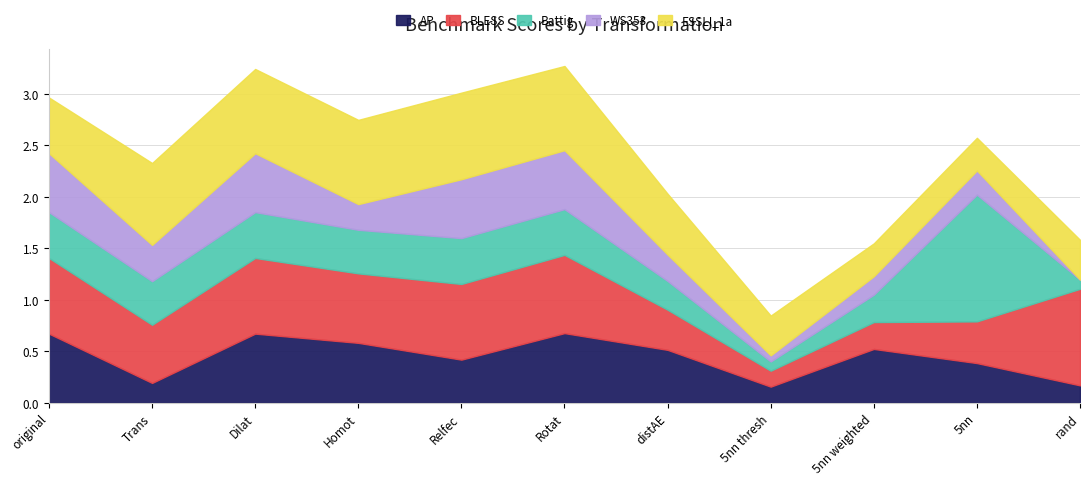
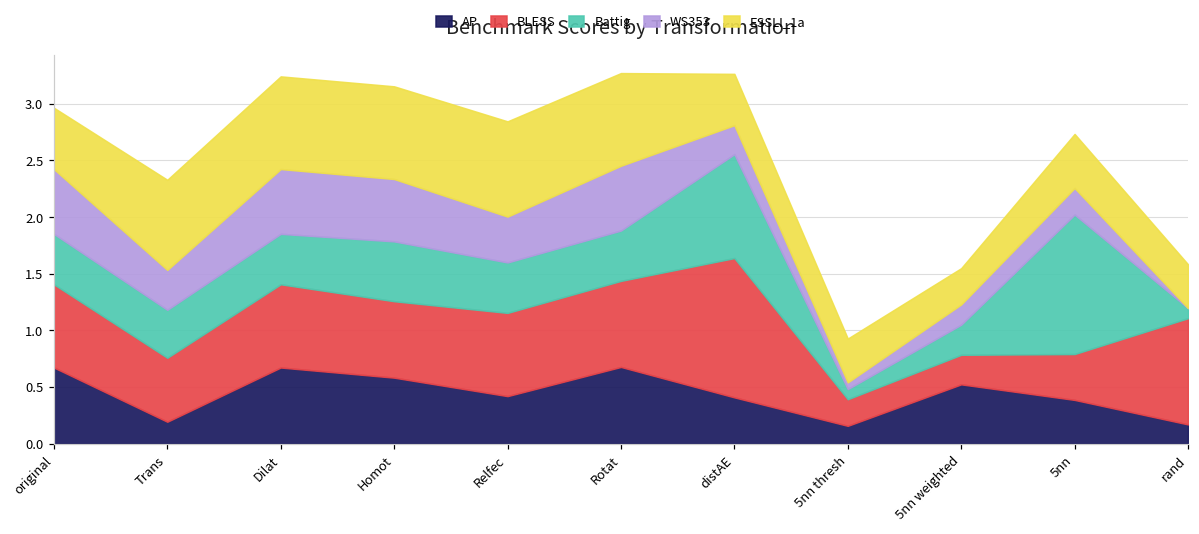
  {
    "AP": {
      "original": 0.67,
      "Trans": 0.19,
      "Dilat": 0.67,
      "Homot": 0.58,
      "Relfec": 0.42,
      "Rotat": 0.68,
-     "distAE": 0.51,
+     "distAE": 0.41,
      "5nn thresh": 0.16,
      "5nn weighted": 0.52,
      "5nn": 0.39,
      "rand": 0.17
    },
    "BLESS": {
      "original": 0.74,
      "Trans": 0.57,
      "Dilat": 0.74,
      "Homot": 0.67,
      "Relfec": 0.73,
      "Rotat": 0.76,
-     "distAE": 0.39,
-     "5nn thresh": 0.15,
+     "distAE": 1.23,
+     "5nn thresh": 0.24,
      "5nn weighted": 0.26,
      "5nn": 0.40,
      "rand": 0.94
    },
    "Battig": {
      "original": 0.45,
      "Trans": 0.42,
      "Dilat": 0.45,
-     "Homot": 0.42,
+     "Homot": 0.53,
      "Relfec": 0.45,
      "Rotat": 0.44,
-     "distAE": 0.28,
+     "distAE": 0.92,
      "5nn thresh": 0.09,
      "5nn weighted": 0.27,
      "5nn": 1.23
    },
    "WS353": {
      "original": 0.57,
      "Trans": 0.35,
      "Dilat": 0.57,
-     "Homot": 0.25,
-     "Relfec": 0.57,
+     "Homot": 0.55,
+     "Relfec": 0.40,
      "Rotat": 0.57,
      "distAE": 0.26,
      "5nn thresh": 0.06,
      "5nn weighted": 0.18,
      "5nn": 0.23
    },
    "ESSLI_1a": {
      "original": 0.54,
      "Trans": 0.80,
      "Dilat": 0.82,
      "Homot": 0.82,
      "Relfec": 0.84,
      "Rotat": 0.82,
-     "distAE": 0.59,
+     "distAE": 0.45,
      "5nn thresh": 0.39,
      "5nn weighted": 0.32,
-     "5nn": 0.32,
+     "5nn": 0.48,
      "rand": 0.39
    }
  }
